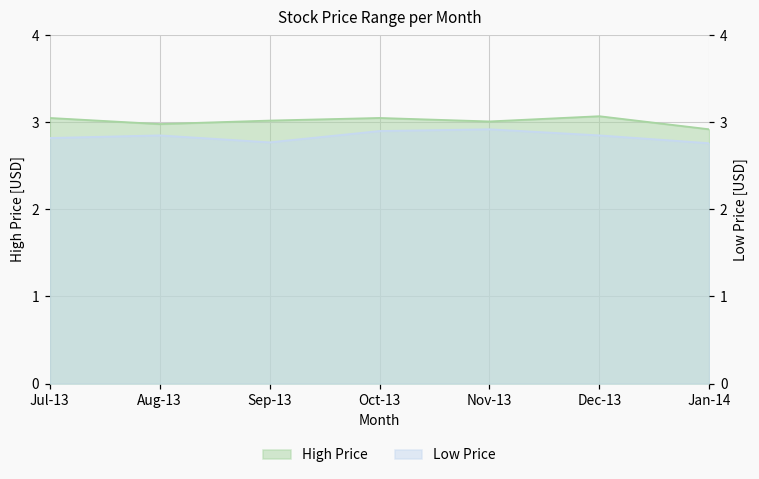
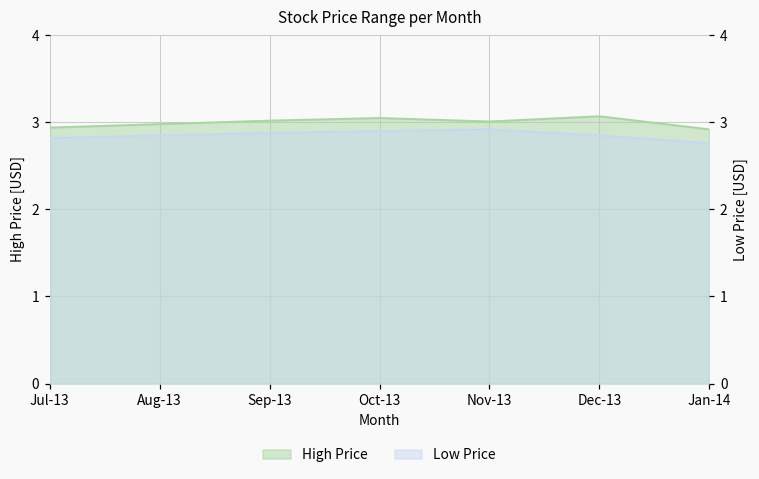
  {
    "High Price": {
-     "Jul-13": 3.1,
+     "Jul-13": 2.9,
      "Aug-13": 3.0,
      "Sep-13": 3.0,
      "Oct-13": 3.1,
      "Nov-13": 3.0,
      "Dec-13": 3.1,
      "Jan-14": 2.9
    },
    "Low Price": {
      "Jul-13": 2.8,
      "Aug-13": 2.9,
-     "Sep-13": 2.8,
+     "Sep-13": 2.9,
      "Oct-13": 2.9,
      "Nov-13": 2.9,
      "Dec-13": 2.9,
      "Jan-14": 2.8
    }
  }
